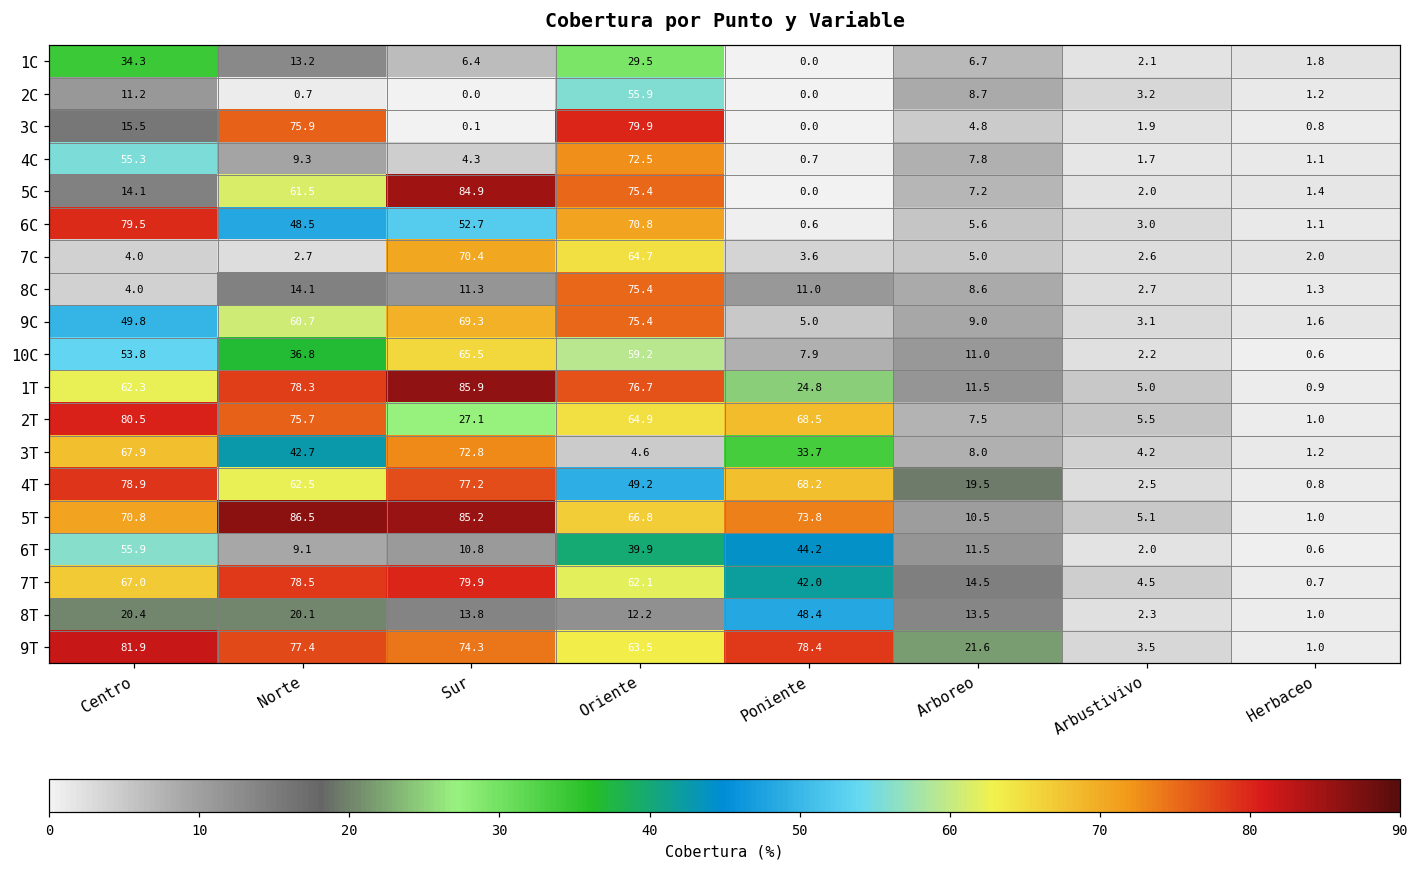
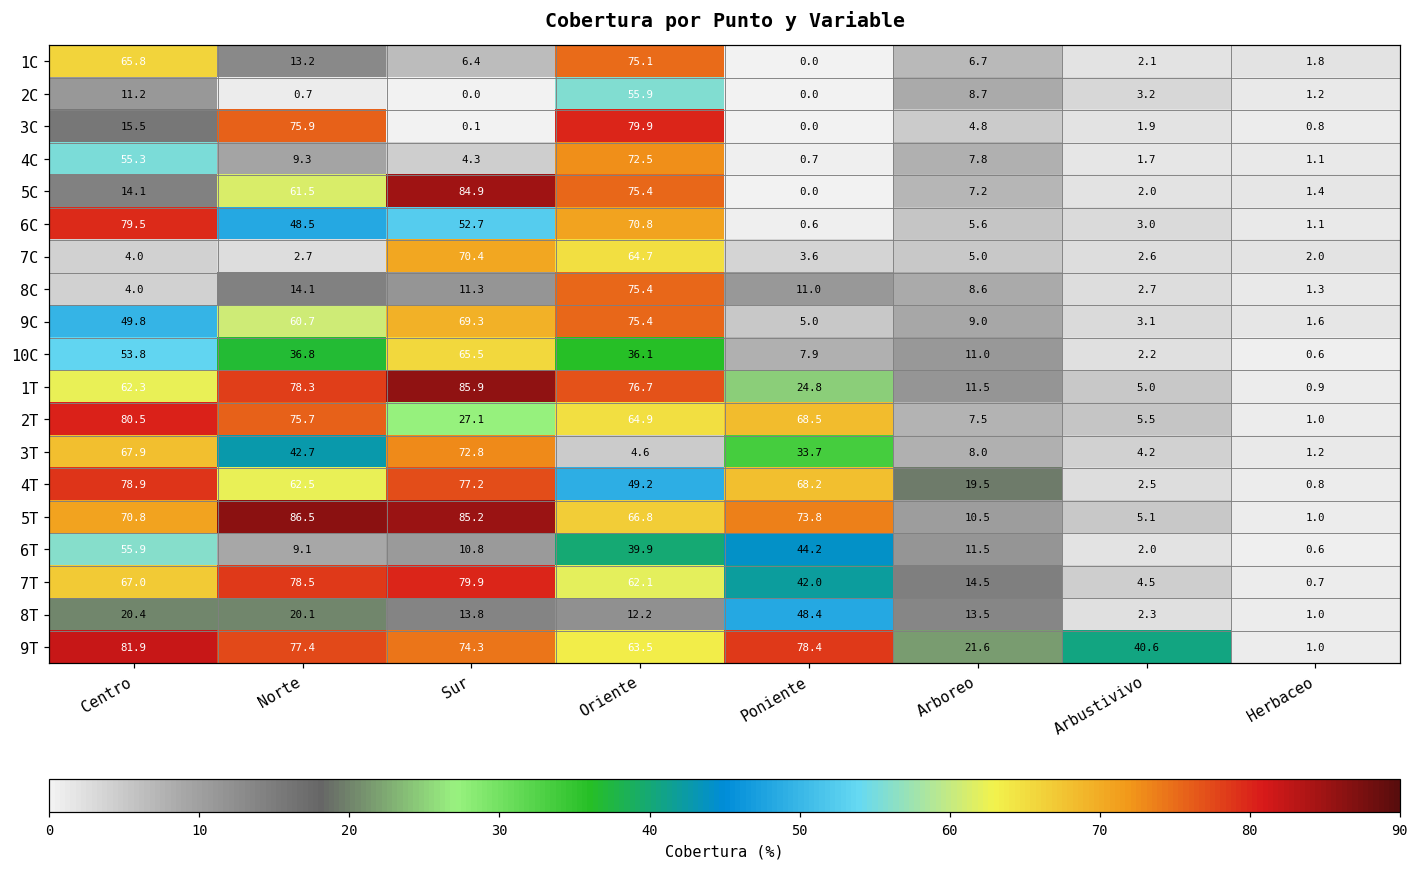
  {
    "1C": {
-     "Centro": 34.3,
+     "Centro": 65.8,
      "Norte": 13.2,
      "Sur": 6.4,
-     "Oriente": 29.5,
+     "Oriente": 75.1,
      "Poniente": 0.0,
      "Arboreo": 6.7,
      "Arbustivivo": 2.1,
      "Herbaceo": 1.8
    },
    "2C": {
      "Centro": 11.2,
      "Norte": 0.7,
      "Sur": 0.0,
      "Oriente": 55.9,
      "Poniente": 0.0,
      "Arboreo": 8.7,
      "Arbustivivo": 3.2,
      "Herbaceo": 1.2
    },
    "3C": {
      "Centro": 15.5,
      "Norte": 75.9,
      "Sur": 0.1,
      "Oriente": 79.9,
      "Poniente": 0.0,
      "Arboreo": 4.8,
      "Arbustivivo": 1.9,
      "Herbaceo": 0.8
    },
    "4C": {
      "Centro": 55.3,
      "Norte": 9.3,
      "Sur": 4.3,
      "Oriente": 72.5,
      "Poniente": 0.7,
      "Arboreo": 7.8,
      "Arbustivivo": 1.7,
      "Herbaceo": 1.1
    },
    "5C": {
      "Centro": 14.1,
      "Norte": 61.5,
      "Sur": 84.9,
      "Oriente": 75.4,
      "Poniente": 0.0,
      "Arboreo": 7.2,
      "Arbustivivo": 2.0,
      "Herbaceo": 1.4
    },
    "6C": {
      "Centro": 79.5,
      "Norte": 48.5,
      "Sur": 52.7,
      "Oriente": 70.8,
      "Poniente": 0.6,
      "Arboreo": 5.6,
      "Arbustivivo": 3.0,
      "Herbaceo": 1.1
    },
    "7C": {
      "Centro": 4.0,
      "Norte": 2.7,
      "Sur": 70.4,
      "Oriente": 64.7,
      "Poniente": 3.6,
      "Arboreo": 5.0,
      "Arbustivivo": 2.6,
      "Herbaceo": 2.0
    },
    "8C": {
      "Centro": 4.0,
      "Norte": 14.1,
      "Sur": 11.3,
      "Oriente": 75.4,
      "Poniente": 11.0,
      "Arboreo": 8.6,
      "Arbustivivo": 2.7,
      "Herbaceo": 1.3
    },
    "9C": {
      "Centro": 49.8,
      "Norte": 60.7,
      "Sur": 69.3,
      "Oriente": 75.4,
      "Poniente": 5.0,
      "Arboreo": 9.0,
      "Arbustivivo": 3.1,
      "Herbaceo": 1.6
    },
    "10C": {
      "Centro": 53.8,
      "Norte": 36.8,
      "Sur": 65.5,
-     "Oriente": 59.2,
+     "Oriente": 36.1,
      "Poniente": 7.9,
      "Arboreo": 11.0,
      "Arbustivivo": 2.2,
      "Herbaceo": 0.6
    },
    "1T": {
      "Centro": 62.3,
      "Norte": 78.3,
      "Sur": 85.9,
      "Oriente": 76.7,
      "Poniente": 24.8,
      "Arboreo": 11.5,
      "Arbustivivo": 5.0,
      "Herbaceo": 0.9
    },
    "2T": {
      "Centro": 80.5,
      "Norte": 75.7,
      "Sur": 27.1,
      "Oriente": 64.9,
      "Poniente": 68.5,
      "Arboreo": 7.5,
      "Arbustivivo": 5.5,
      "Herbaceo": 1.0
    },
    "3T": {
      "Centro": 67.9,
      "Norte": 42.7,
      "Sur": 72.8,
      "Oriente": 4.6,
      "Poniente": 33.7,
      "Arboreo": 8.0,
      "Arbustivivo": 4.2,
      "Herbaceo": 1.2
    },
    "4T": {
      "Centro": 78.9,
      "Norte": 62.5,
      "Sur": 77.2,
      "Oriente": 49.2,
      "Poniente": 68.2,
      "Arboreo": 19.5,
      "Arbustivivo": 2.5,
      "Herbaceo": 0.8
    },
    "5T": {
      "Centro": 70.8,
      "Norte": 86.5,
      "Sur": 85.2,
      "Oriente": 66.8,
      "Poniente": 73.8,
      "Arboreo": 10.5,
      "Arbustivivo": 5.1,
      "Herbaceo": 1.0
    },
    "6T": {
      "Centro": 55.9,
      "Norte": 9.1,
      "Sur": 10.8,
      "Oriente": 39.9,
      "Poniente": 44.2,
      "Arboreo": 11.5,
      "Arbustivivo": 2.0,
      "Herbaceo": 0.6
    },
    "7T": {
      "Centro": 67.0,
      "Norte": 78.5,
      "Sur": 79.9,
      "Oriente": 62.1,
      "Poniente": 42.0,
      "Arboreo": 14.5,
      "Arbustivivo": 4.5,
      "Herbaceo": 0.7
    },
    "8T": {
      "Centro": 20.4,
      "Norte": 20.1,
      "Sur": 13.8,
      "Oriente": 12.2,
      "Poniente": 48.4,
      "Arboreo": 13.5,
      "Arbustivivo": 2.3,
      "Herbaceo": 1.0
    },
    "9T": {
      "Centro": 81.9,
      "Norte": 77.4,
      "Sur": 74.3,
      "Oriente": 63.5,
      "Poniente": 78.4,
      "Arboreo": 21.6,
-     "Arbustivivo": 3.5,
+     "Arbustivivo": 40.6,
      "Herbaceo": 1.0
    }
  }
